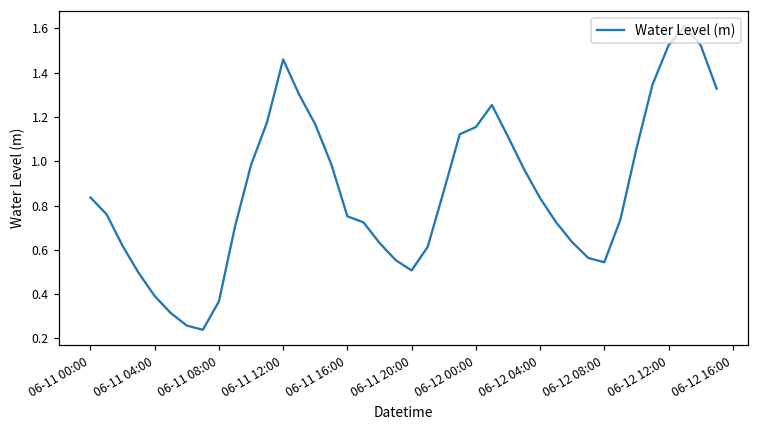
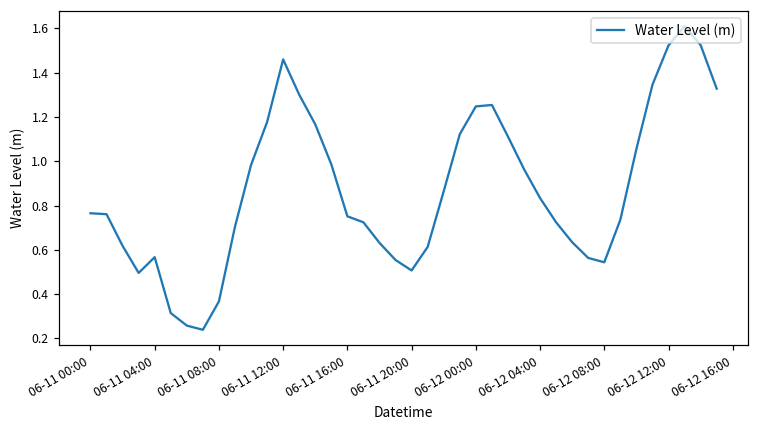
  {
-   "06-11 00:00": 0.84,
-   "06-11 04:00": 0.39,
+   "06-11 00:00": 0.77,
+   "06-11 04:00": 0.57,
    "06-11 08:00": 0.37,
    "06-11 12:00": 1.46,
    "06-11 16:00": 0.75,
    "06-11 20:00": 0.51,
-   "06-12 00:00": 1.15,
+   "06-12 00:00": 1.25,
    "06-12 04:00": 0.83,
    "06-12 08:00": 0.54,
    "06-12 12:00": 1.52
  }
